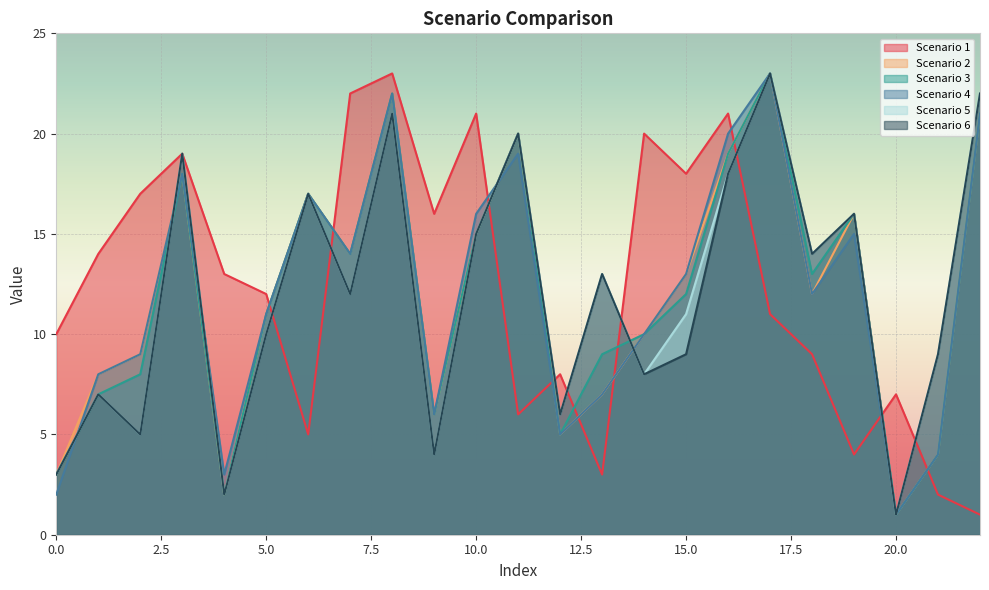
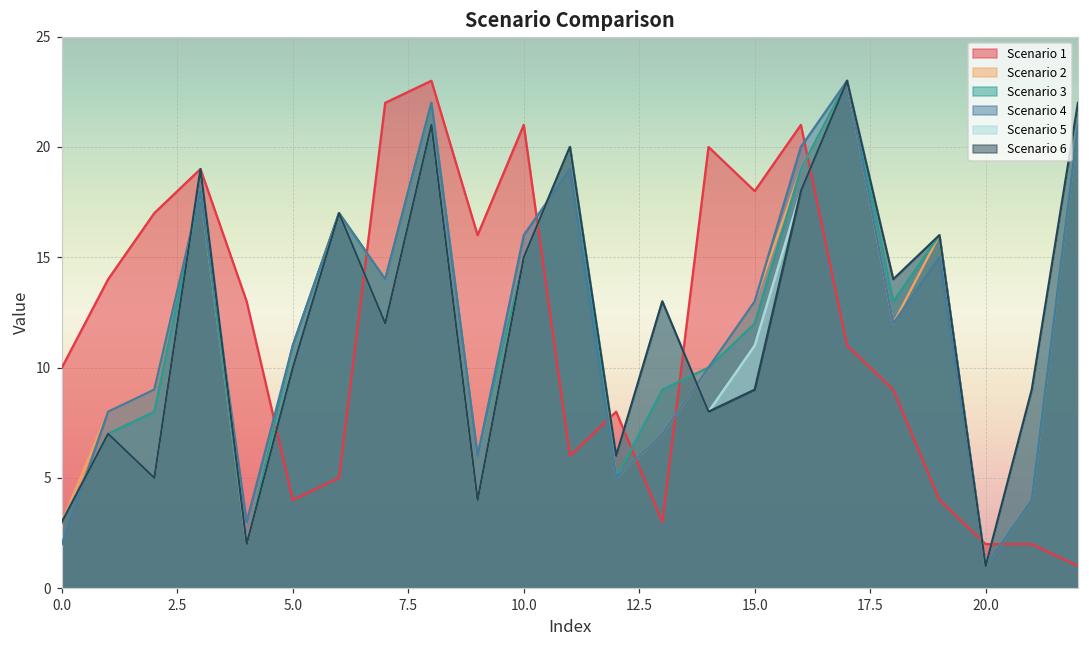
  {
    "Scenario 1": {
      "0.0": 10,
-     "5.0": 12,
+     "5.0": 4,
      "10.0": 21,
      "15.0": 18,
-     "20.0": 7
+     "20.0": 2
    },
    "Scenario 5": {
      "15.0": 11
    },
    "Scenario 6": {
      "15.0": 9
    }
  }
